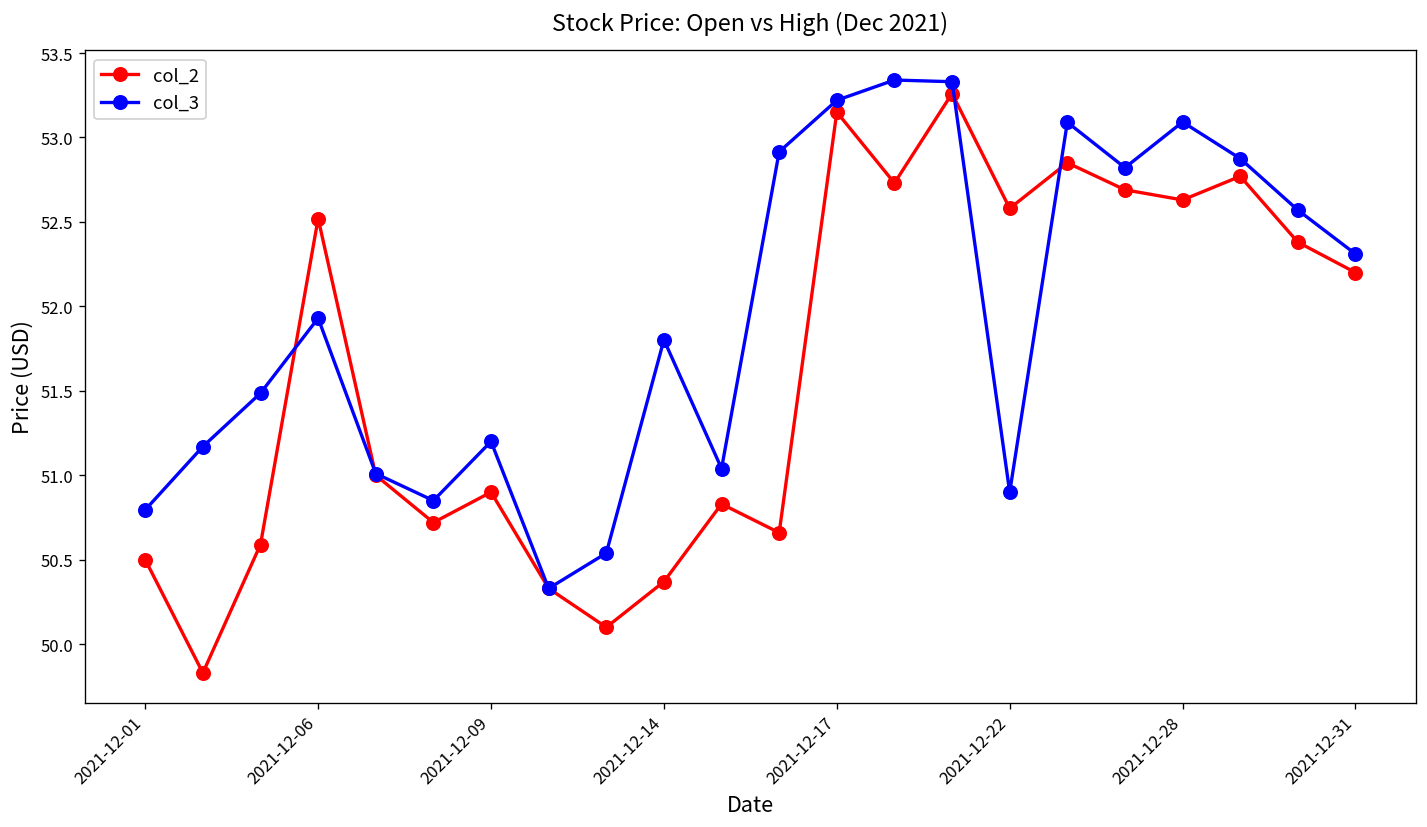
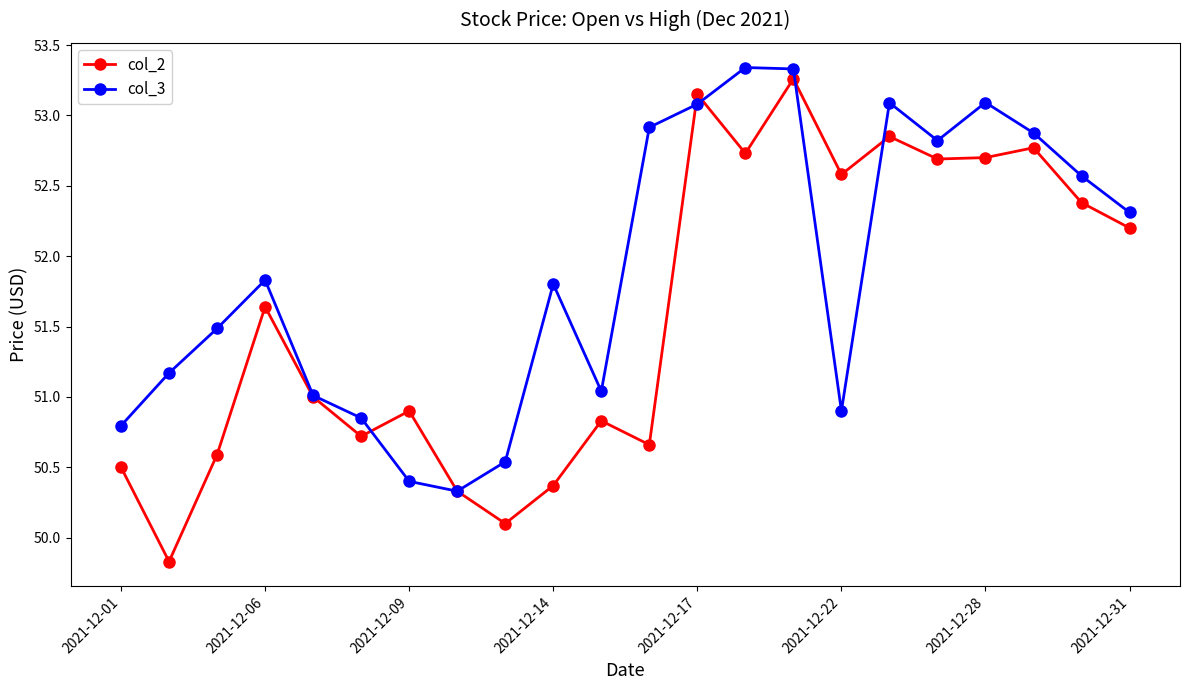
  {
    "col_2": {
      "2021-12-01": 50.50,
-     "2021-12-06": 52.52,
+     "2021-12-06": 51.64,
      "2021-12-09": 50.90,
      "2021-12-14": 50.37,
      "2021-12-17": 53.15,
      "2021-12-22": 52.58,
-     "2021-12-28": 52.63,
+     "2021-12-28": 52.70,
      "2021-12-31": 52.20
    },
    "col_3": {
      "2021-12-01": 50.80,
-     "2021-12-06": 51.93,
-     "2021-12-09": 51.2,
+     "2021-12-06": 51.83,
+     "2021-12-09": 50.4,
      "2021-12-14": 51.80,
-     "2021-12-17": 53.22,
+     "2021-12-17": 53.08,
      "2021-12-22": 50.90,
      "2021-12-28": 53.09,
      "2021-12-31": 52.31
    }
  }
